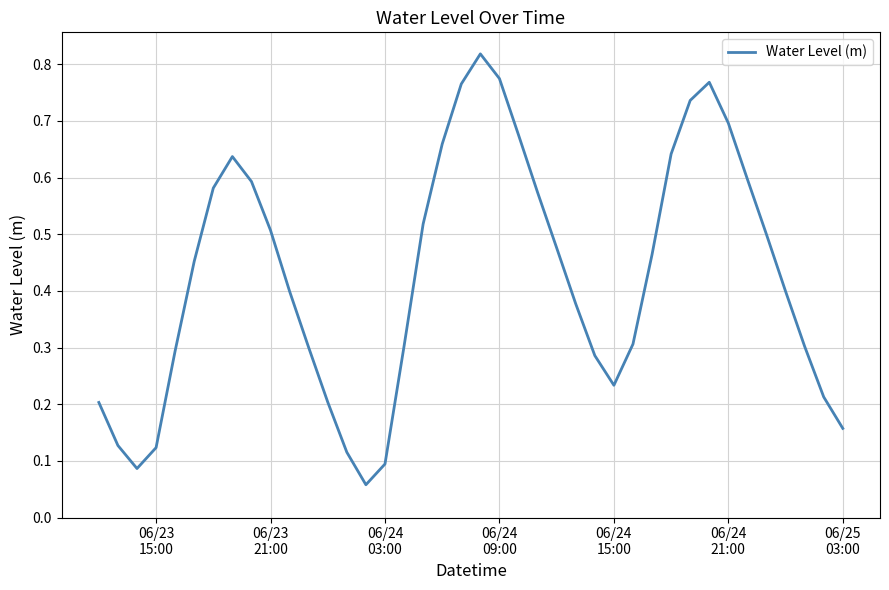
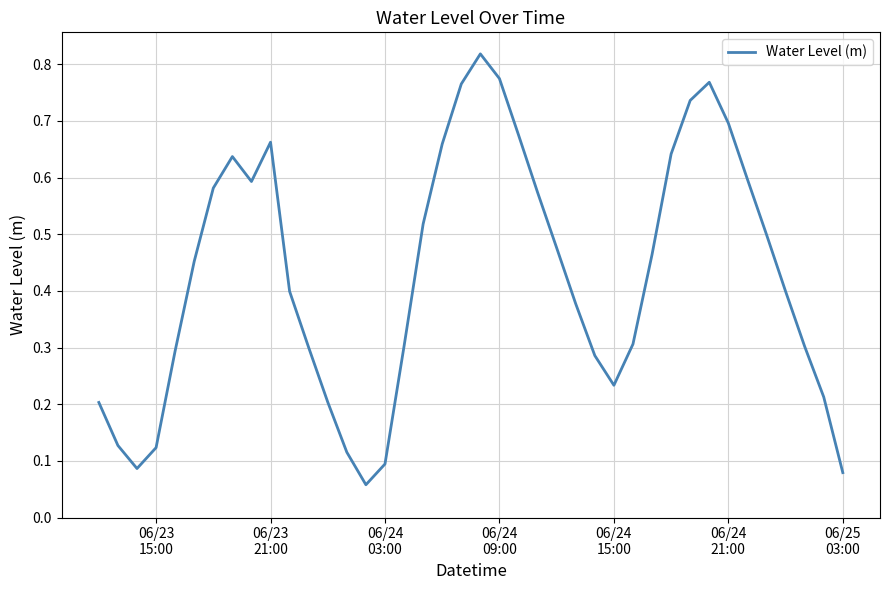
  {
    "06/23 15:00": 0.12,
-   "06/23 21:00": 0.51,
+   "06/23 21:00": 0.66,
    "06/24 03:00": 0.09,
    "06/24 09:00": 0.77,
    "06/24 15:00": 0.23,
    "06/24 21:00": 0.70,
-   "06/25 03:00": 0.16
+   "06/25 03:00": 0.08
  }
